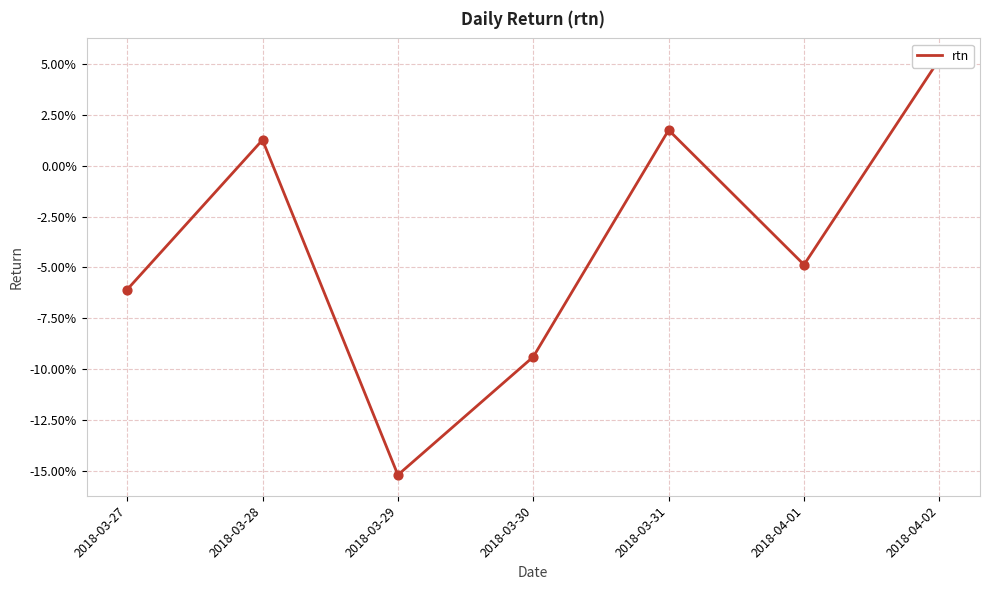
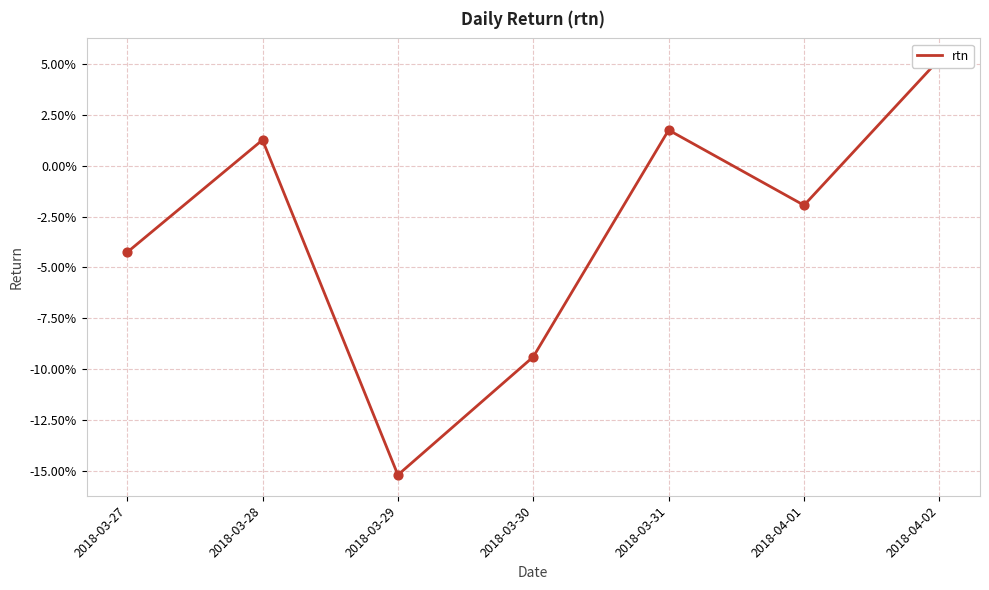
  {
-   "2018-03-27": "-6.1%",
+   "2018-03-27": "-4.3%",
    "2018-03-28": "1.3%",
    "2018-03-29": "-15.2%",
    "2018-03-30": "-9.4%",
    "2018-03-31": "1.8%",
-   "2018-04-01": "-4.9%"
+   "2018-04-01": "-1.9%"
  }
